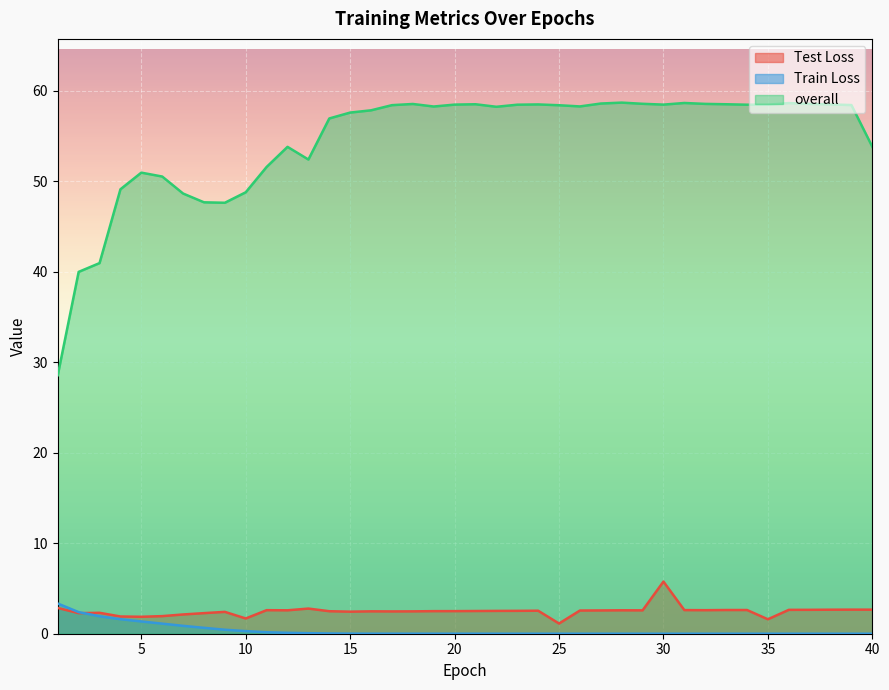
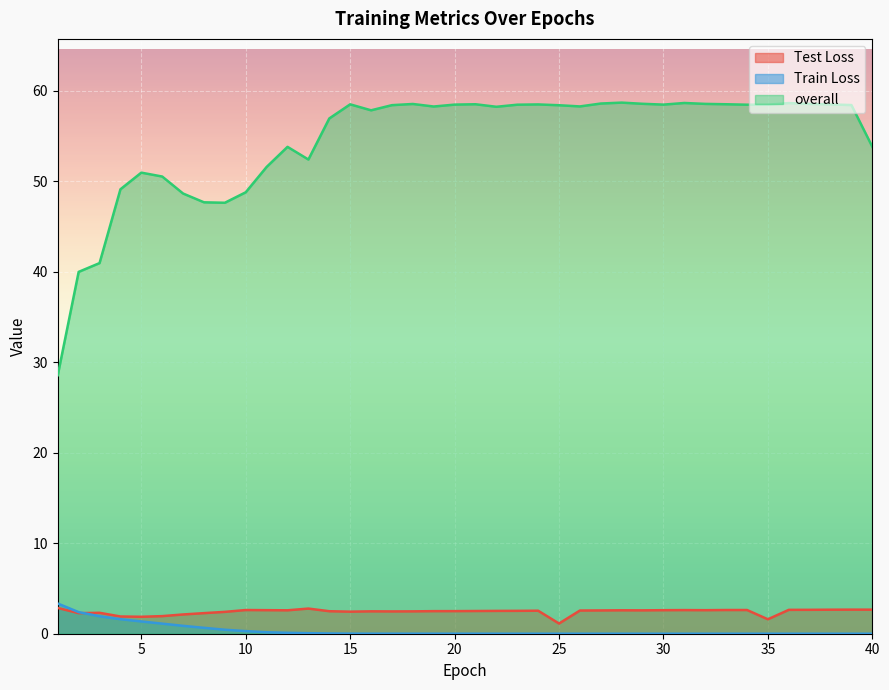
  {
    "Test Loss": {
      "5": 2,
-     "10": 2,
+     "10": 3,
      "15": 2,
      "20": 2,
      "25": 1,
-     "30": 6,
+     "30": 3,
      "35": 2,
      "40": 3
    },
    "Train Loss": {
      "5": 1,
      "10": 0,
      "15": 0,
      "20": 0,
      "25": 0,
      "30": 0,
      "35": 0,
      "40": 0
    },
    "overall": {
      "5": 51,
      "10": 49,
-     "15": 58,
+     "15": 59,
      "20": 58,
      "25": 58,
      "30": 58,
      "40": 54
    }
  }
